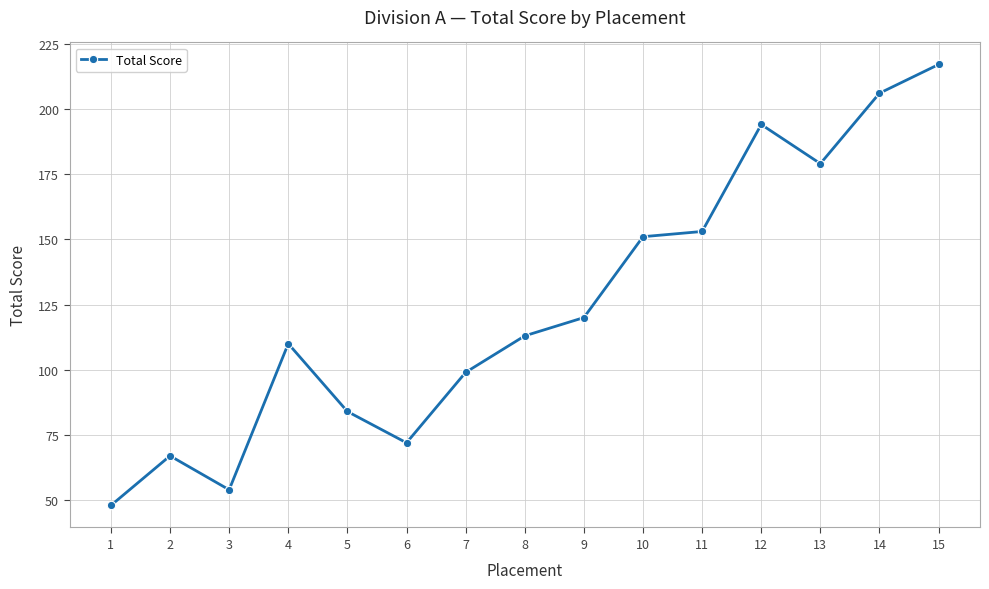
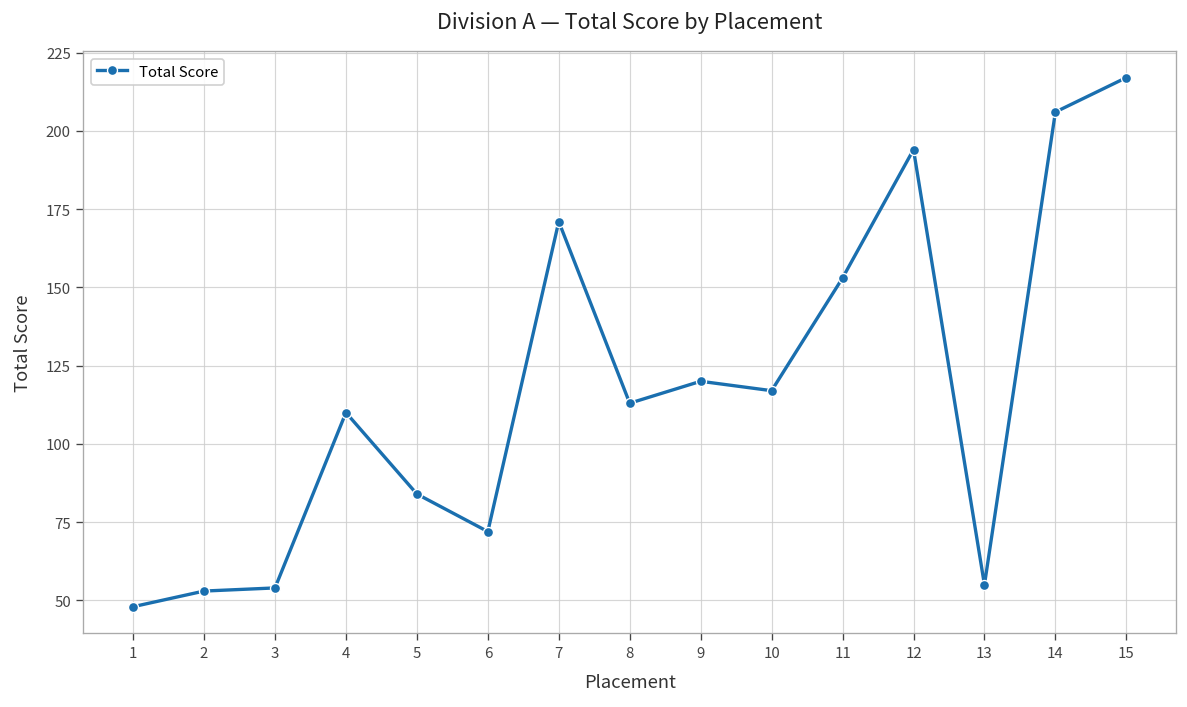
  {
    "1": 48,
-   "2": 67,
+   "2": 53,
    "3": 54,
    "4": 110,
    "5": 84,
    "6": 72,
-   "7": 99,
+   "7": 171,
    "8": 113,
    "9": 120,
-   "10": 151,
+   "10": 117,
    "11": 153,
    "12": 194,
-   "13": 179,
+   "13": 55,
    "14": 206,
    "15": 217
  }
